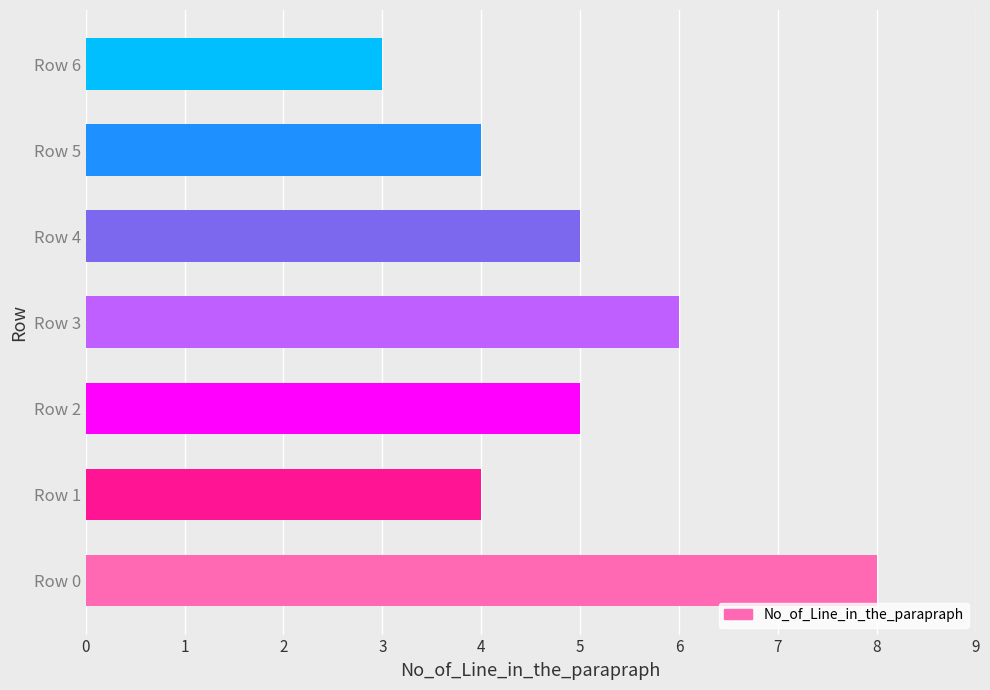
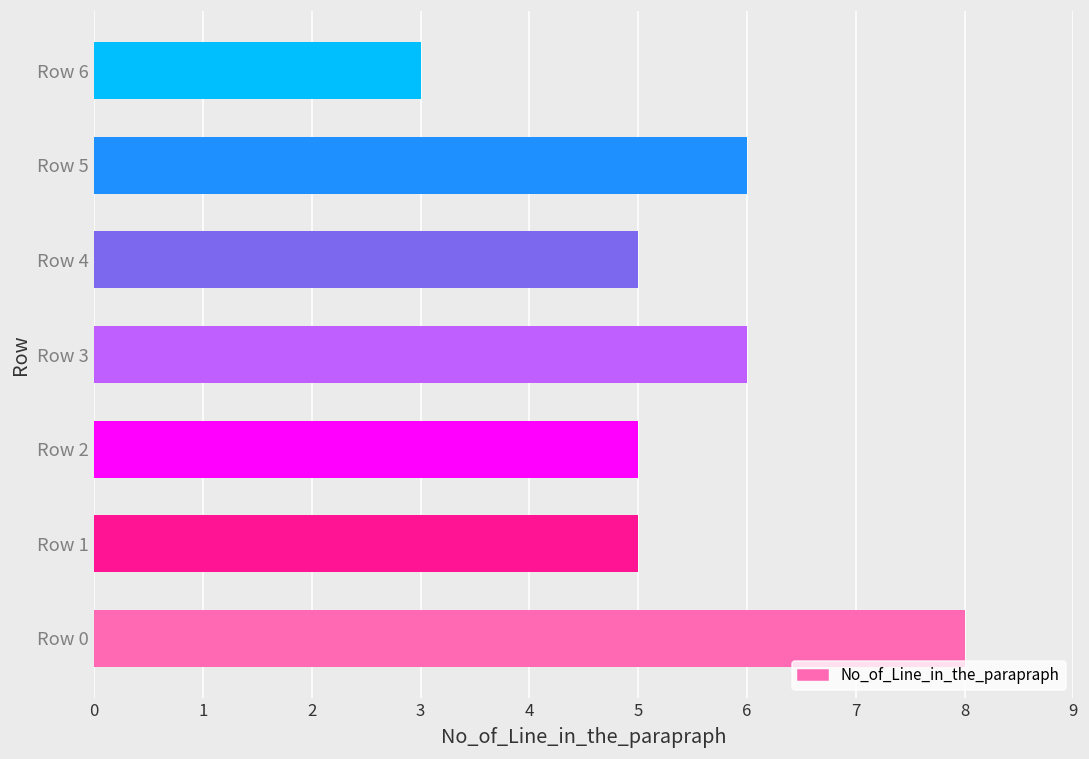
  {
    "Row 6": 3,
-   "Row 5": 4,
+   "Row 5": 6,
    "Row 4": 5,
    "Row 3": 6,
    "Row 2": 5,
-   "Row 1": 4,
+   "Row 1": 5,
    "Row 0": 8
  }
